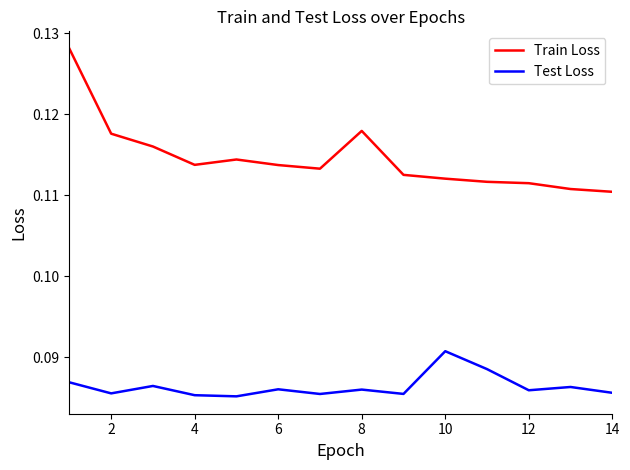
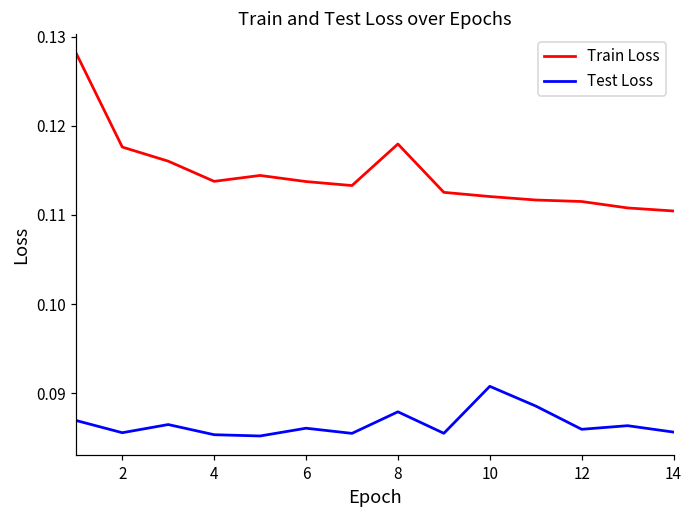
  {
    "Train Loss": {
      "2": 0.118,
      "4": 0.114,
      "6": 0.114,
      "8": 0.118,
      "10": 0.112,
      "12": 0.112,
      "14": 0.110
    },
    "Test Loss": {
      "2": 0.086,
      "4": 0.085,
      "6": 0.086,
-     "8": 0.086,
+     "8": 0.088,
      "10": 0.091,
      "12": 0.086,
      "14": 0.086
    }
  }
